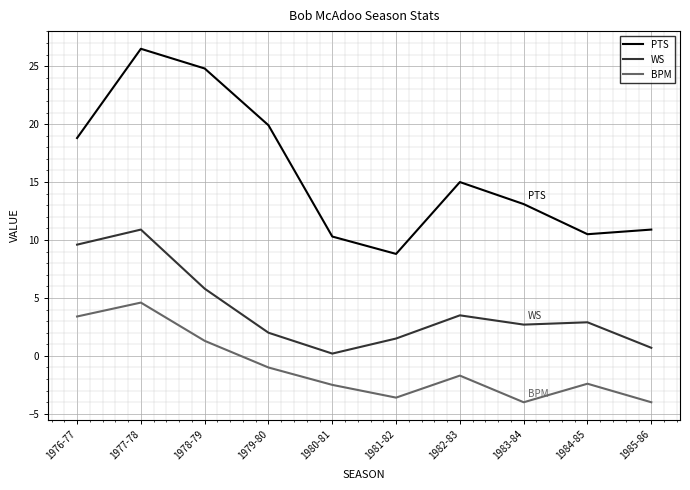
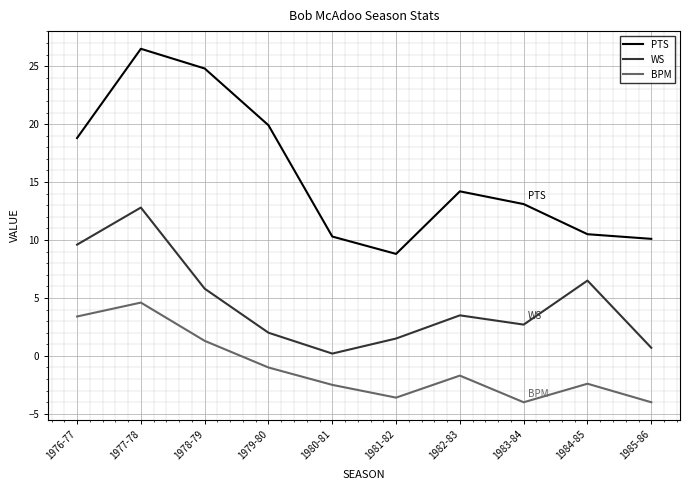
  {
    "PTS": {
      "1976-77": 18.8,
      "1977-78": 26.5,
      "1978-79": 24.8,
      "1979-80": 19.9,
      "1980-81": 10.3,
      "1981-82": 8.8,
-     "1982-83": 15.0,
+     "1982-83": 14.2,
      "1983-84": 13.1,
      "1984-85": 10.5,
-     "1985-86": 10.9
+     "1985-86": 10.1
    },
    "WS": {
      "1976-77": 9.6,
-     "1977-78": 10.9,
+     "1977-78": 12.8,
      "1978-79": 5.8,
      "1979-80": 2.0,
      "1980-81": 0.2,
      "1981-82": 1.5,
      "1982-83": 3.5,
      "1983-84": 2.7,
-     "1984-85": 2.9,
+     "1984-85": 6.5,
      "1985-86": 0.7
    },
    "BPM": {
      "1976-77": 3.4,
      "1977-78": 4.6,
      "1978-79": 1.3,
      "1979-80": -1.0,
      "1980-81": -2.5,
      "1981-82": -3.6,
      "1982-83": -1.7,
      "1983-84": -4.0,
      "1984-85": -2.4,
      "1985-86": -4.0
    }
  }
